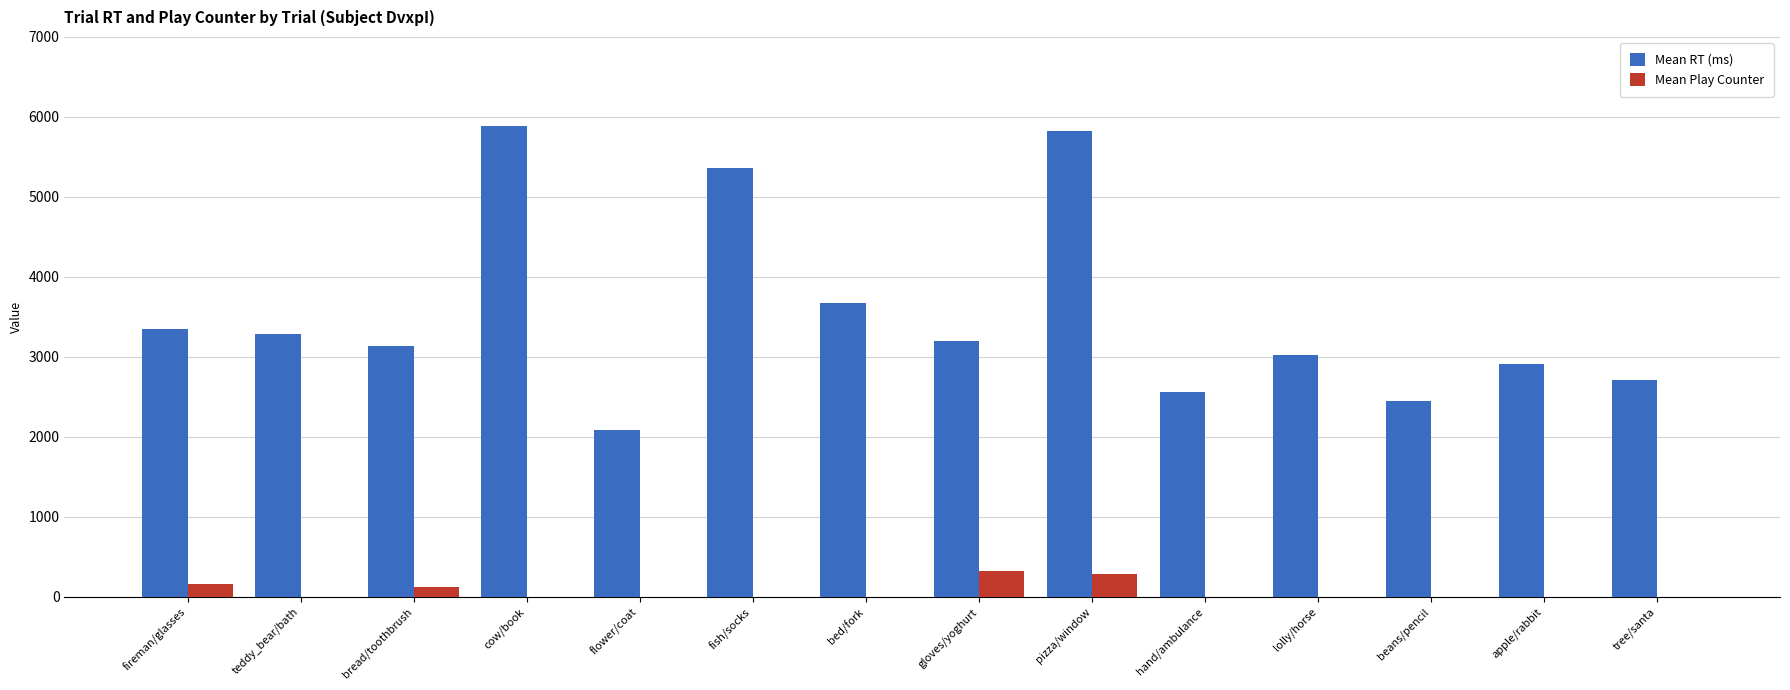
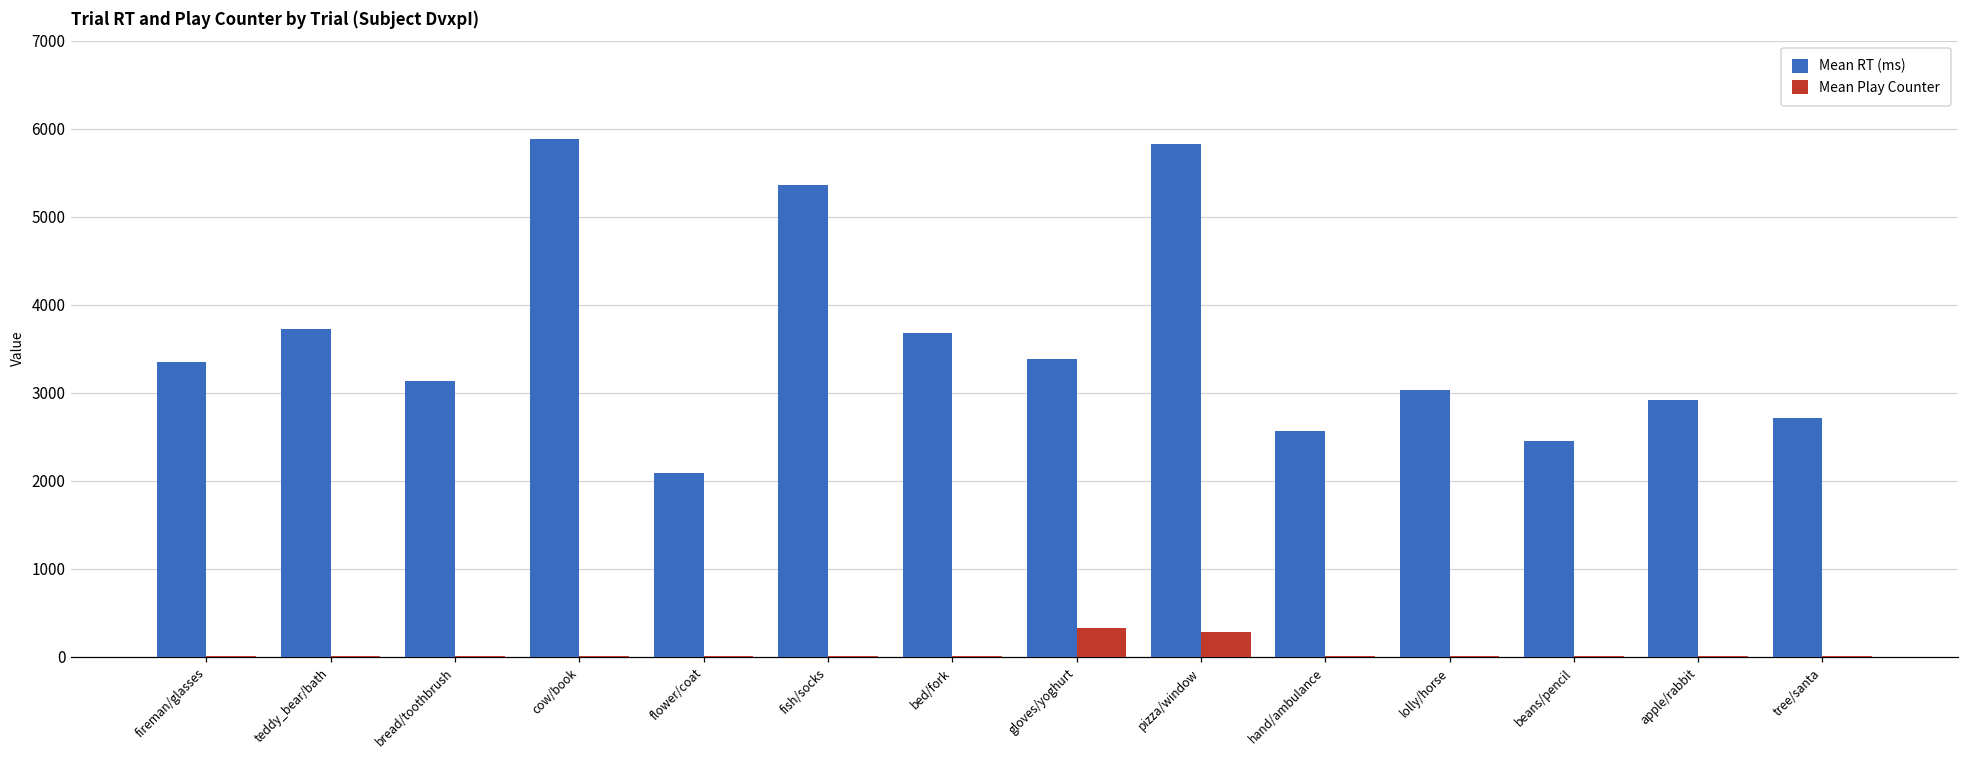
  {
    "Mean RT (ms)": {
      "fireman/glasses": 3300,
-     "teddy_bear/bath": 3300,
+     "teddy_bear/bath": 3700,
      "bread/toothbrush": 3100,
      "cow/book": 5900,
      "flower/coat": 2100,
      "fish/socks": 5400,
      "bed/fork": 3700,
-     "gloves/yoghurt": 3200,
+     "gloves/yoghurt": 3400,
      "pizza/window": 5800,
      "hand/ambulance": 2600,
      "lolly/horse": 3000,
      "beans/pencil": 2500,
      "apple/rabbit": 2900,
      "tree/santa": 2700
    },
    "Mean Play Counter": {
-     "fireman/glasses": 200,
-     "bread/toothbrush": 100,
+     "fireman/glasses": 0,
+     "bread/toothbrush": 0,
      "gloves/yoghurt": 300,
      "pizza/window": 300
    }
  }
